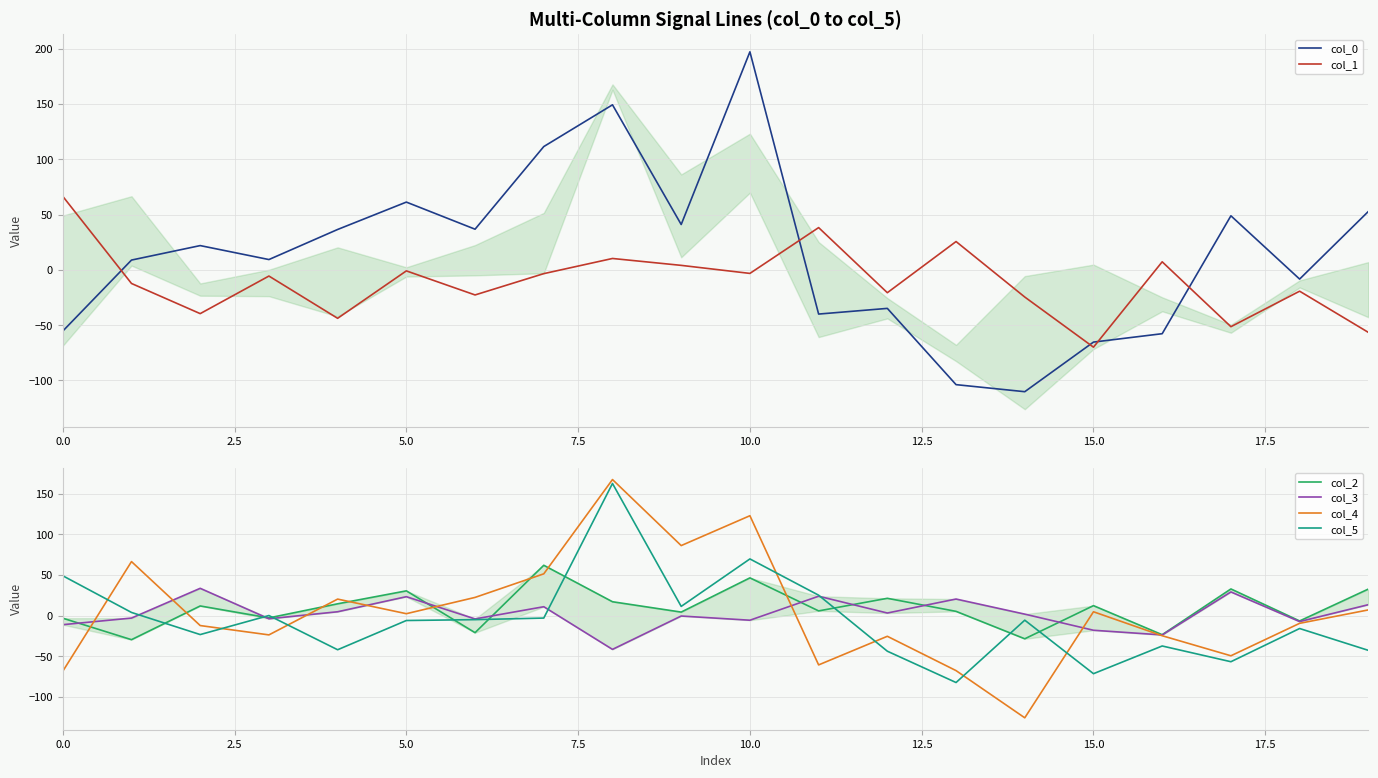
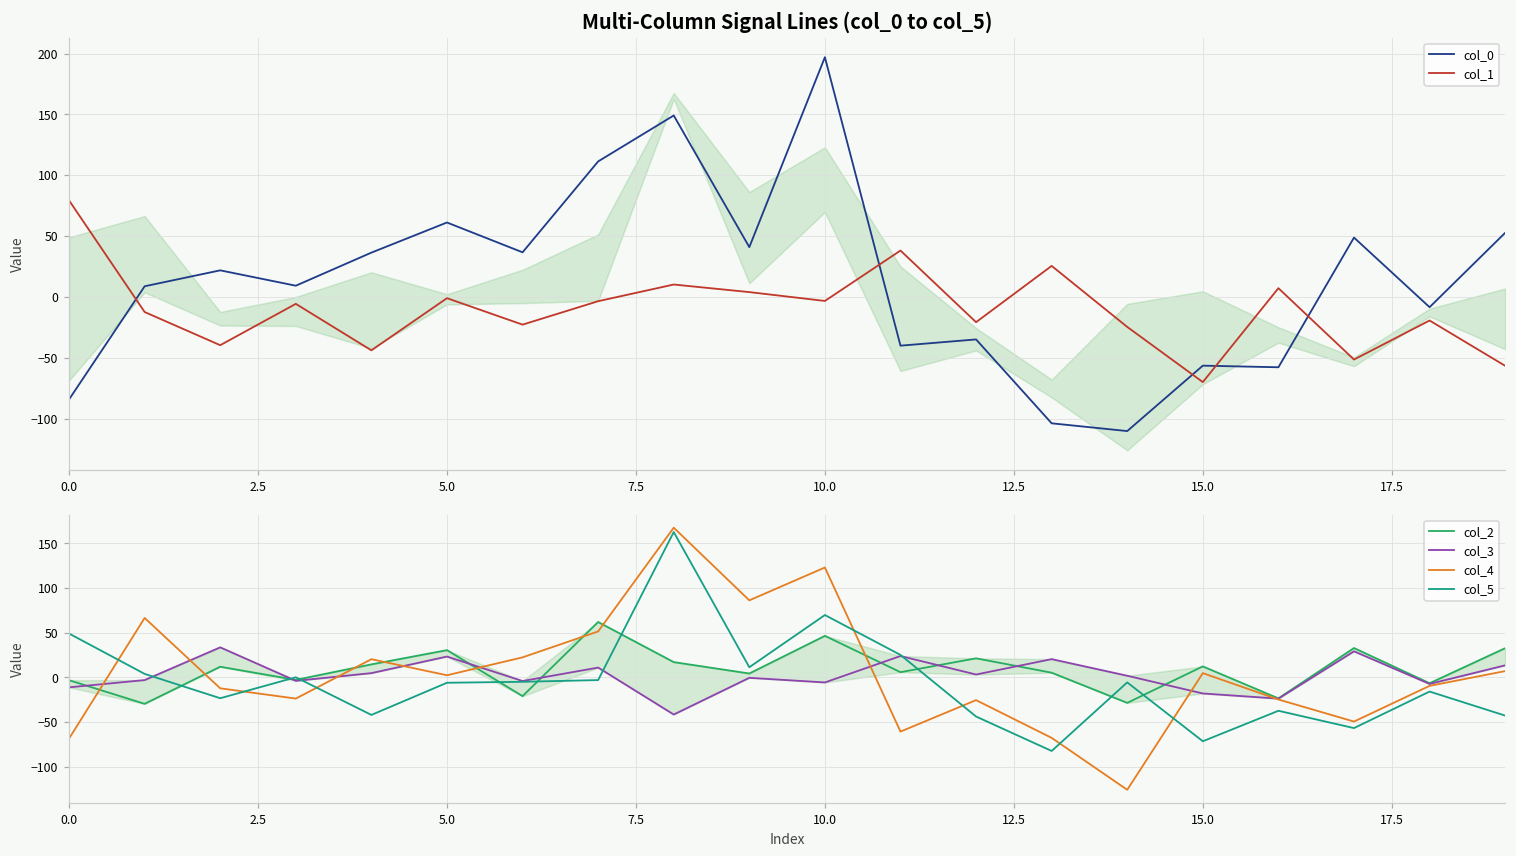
  {
    "Multi-Column Signal Lines (col_0 to col_5)": {
      "col_0": {
-       "0.0": -55,
+       "0.0": -84,
        "5.0": 61,
        "10.0": 197,
-       "15.0": -65
+       "15.0": -56
      },
      "col_1": {
-       "0.0": 66,
+       "0.0": 79,
        "5.0": -1,
        "10.0": -3,
        "15.0": -70
      }
    }
  }
